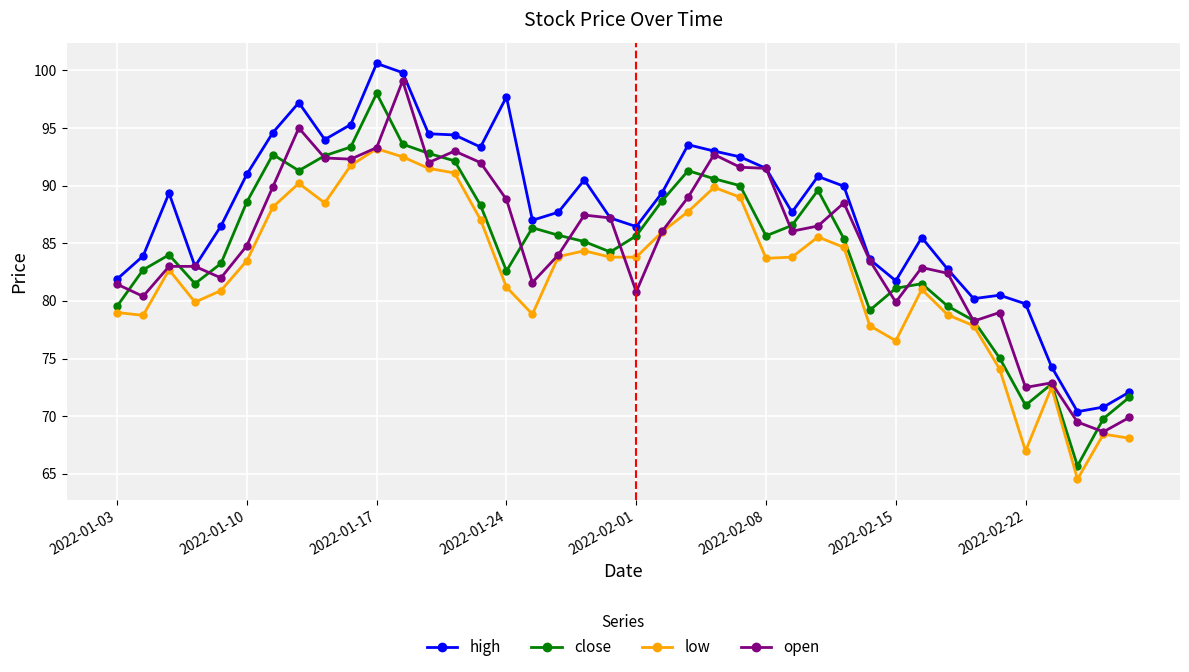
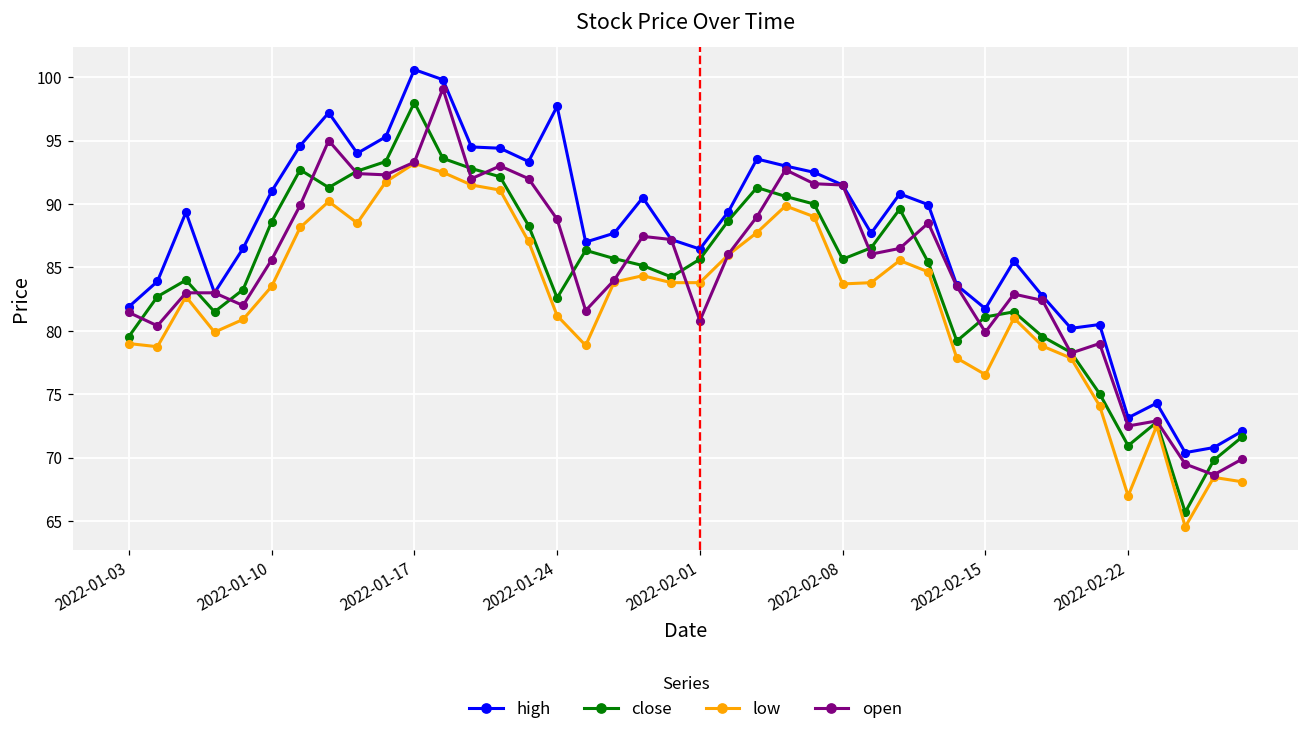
  {
    "high": {
      "2022-01-03": 81.9,
      "2022-01-10": 91.0,
      "2022-01-17": 100.6,
      "2022-01-24": 97.7,
      "2022-02-01": 86.5,
      "2022-02-15": 81.8,
-     "2022-02-22": 79.8
+     "2022-02-22": 73.2
    },
    "close": {
      "2022-01-03": 79.6,
      "2022-01-10": 88.6,
      "2022-01-17": 98.0,
      "2022-01-24": 82.6,
      "2022-02-01": 85.7,
      "2022-02-08": 85.7,
      "2022-02-15": 81.1,
      "2022-02-22": 71.0
    },
    "low": {
      "2022-01-03": 79.0,
      "2022-01-10": 83.5,
      "2022-01-24": 81.2,
      "2022-02-01": 83.8,
      "2022-02-08": 83.7,
      "2022-02-15": 76.6,
      "2022-02-22": 67.0
    },
    "open": {
      "2022-01-03": 81.5,
-     "2022-01-10": 84.8,
+     "2022-01-10": 85.6,
      "2022-01-24": 88.8,
      "2022-02-01": 80.8,
      "2022-02-15": 79.9,
      "2022-02-22": 72.5
    }
  }
